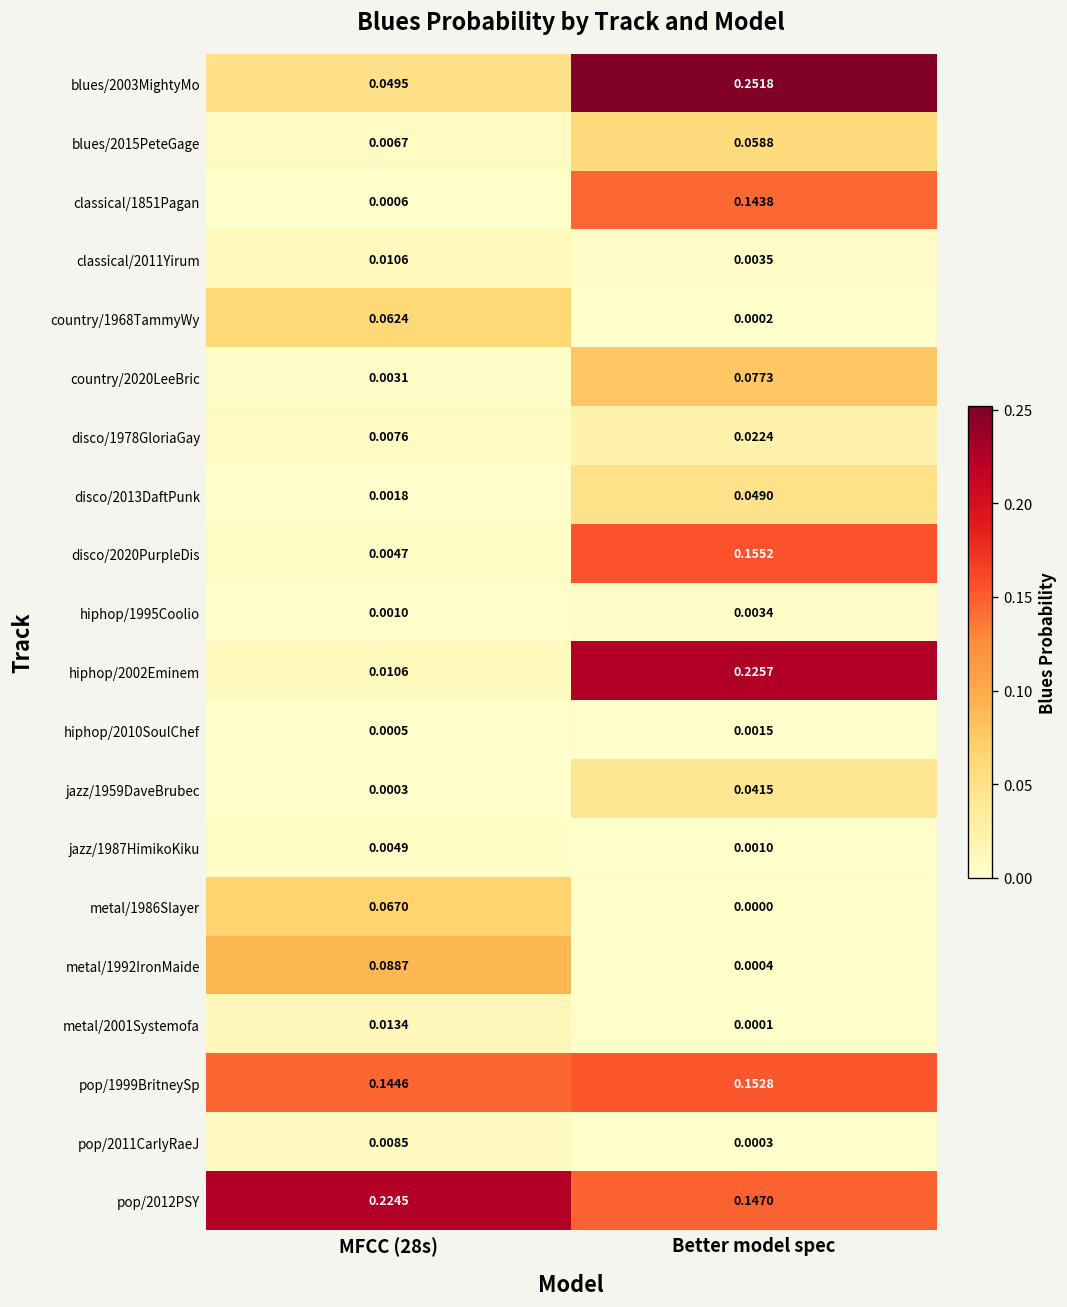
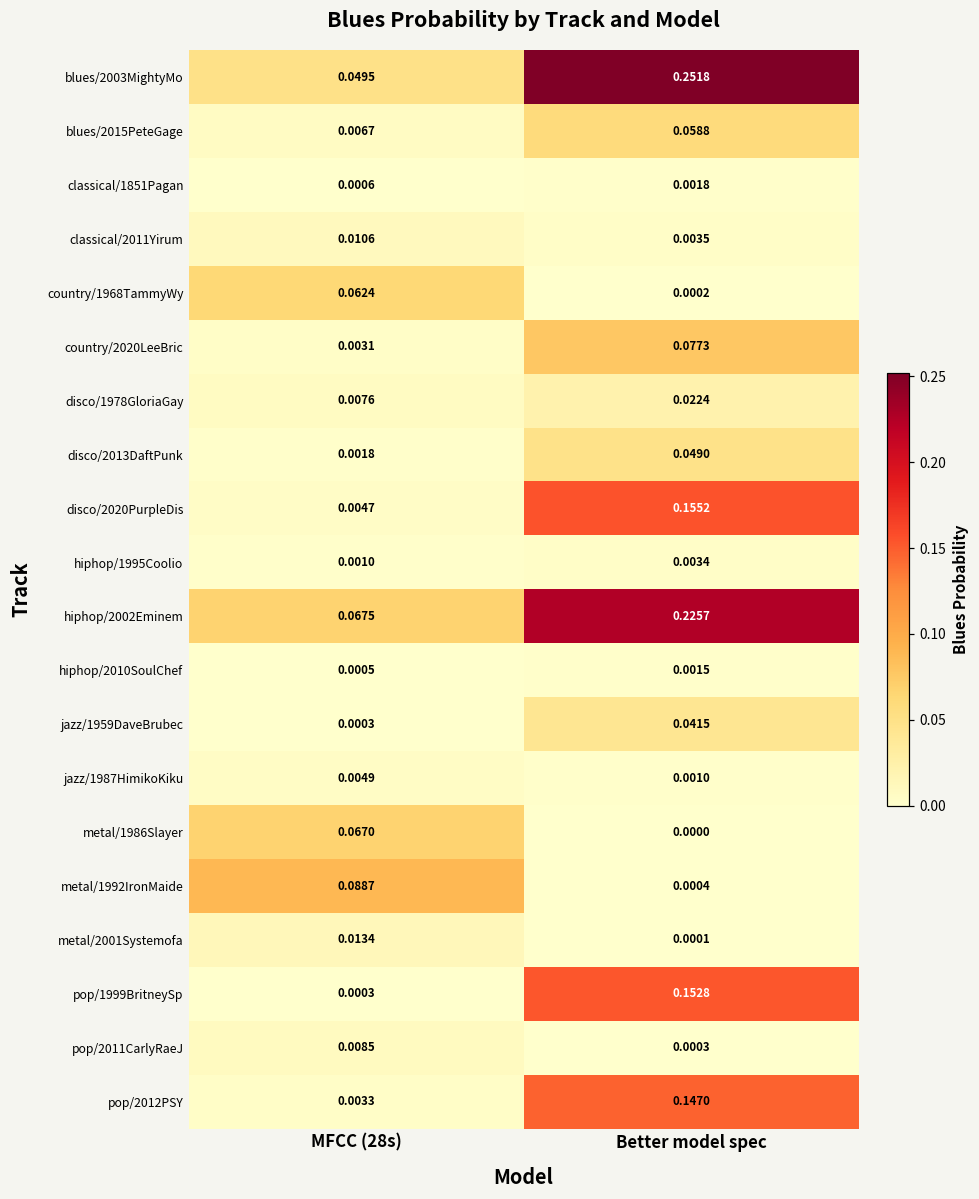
  {
    "blues/2003MightyMo": {
      "MFCC (28s)": 0.0495,
      "Better model spec": 0.2518
    },
    "blues/2015PeteGage": {
      "MFCC (28s)": 0.0067,
      "Better model spec": 0.0588
    },
    "classical/1851Pagan": {
      "MFCC (28s)": 0.0006,
-     "Better model spec": 0.1438
+     "Better model spec": 0.0018
    },
    "classical/2011Yirum": {
      "MFCC (28s)": 0.0106,
      "Better model spec": 0.0035
    },
    "country/1968TammyWy": {
      "MFCC (28s)": 0.0624,
      "Better model spec": 0.0002
    },
    "country/2020LeeBric": {
      "MFCC (28s)": 0.0031,
      "Better model spec": 0.0773
    },
    "disco/1978GloriaGay": {
      "MFCC (28s)": 0.0076,
      "Better model spec": 0.0224
    },
    "disco/2013DaftPunk": {
      "MFCC (28s)": 0.0018,
      "Better model spec": 0.0490
    },
    "disco/2020PurpleDis": {
      "MFCC (28s)": 0.0047,
      "Better model spec": 0.1552
    },
    "hiphop/1995Coolio": {
      "MFCC (28s)": 0.0010,
      "Better model spec": 0.0034
    },
    "hiphop/2002Eminem": {
-     "MFCC (28s)": 0.0106,
+     "MFCC (28s)": 0.0675,
      "Better model spec": 0.2257
    },
    "hiphop/2010SoulChef": {
      "MFCC (28s)": 0.0005,
      "Better model spec": 0.0015
    },
    "jazz/1959DaveBrubec": {
      "MFCC (28s)": 0.0003,
      "Better model spec": 0.0415
    },
    "jazz/1987HimikoKiku": {
      "MFCC (28s)": 0.0049,
      "Better model spec": 0.0010
    },
    "metal/1986Slayer": {
      "MFCC (28s)": 0.0670,
      "Better model spec": 0.0000
    },
    "metal/1992IronMaide": {
      "MFCC (28s)": 0.0887,
      "Better model spec": 0.0004
    },
    "metal/2001Systemofa": {
      "MFCC (28s)": 0.0134,
      "Better model spec": 0.0001
    },
    "pop/1999BritneySp": {
-     "MFCC (28s)": 0.1446,
+     "MFCC (28s)": 0.0003,
      "Better model spec": 0.1528
    },
    "pop/2011CarlyRaeJ": {
      "MFCC (28s)": 0.0085,
      "Better model spec": 0.0003
    },
    "pop/2012PSY": {
-     "MFCC (28s)": 0.2245,
+     "MFCC (28s)": 0.0033,
      "Better model spec": 0.1470
    }
  }
